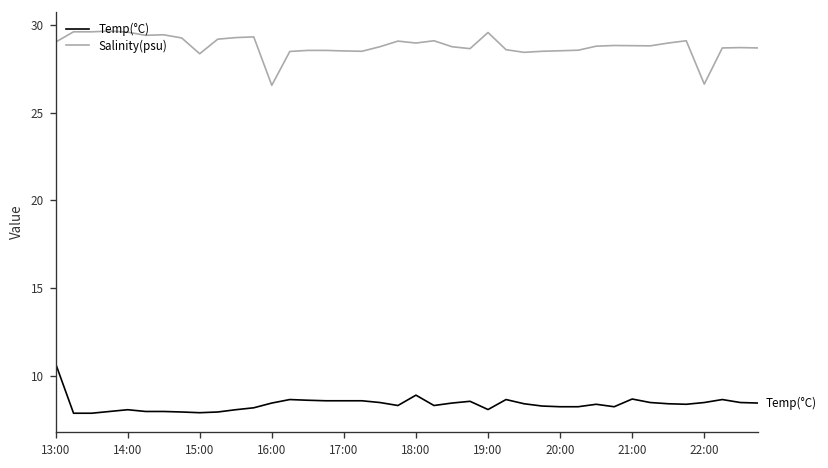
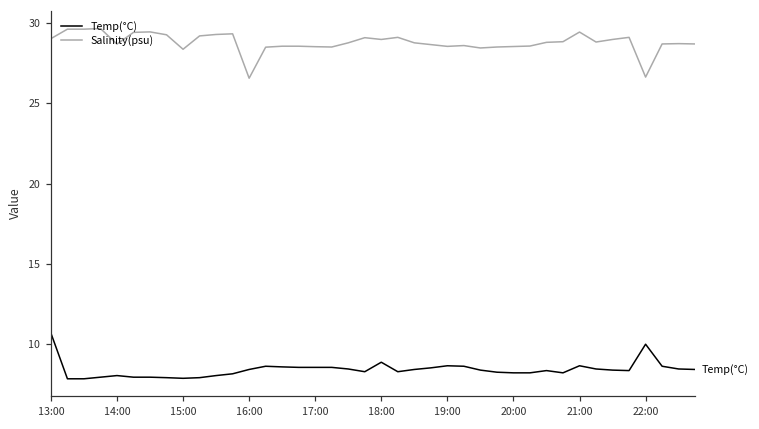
  {
    "Temp(°C)": {
      "13:00": 10.7,
      "14:00": 8.1,
      "15:00": 7.9,
      "16:00": 8.4,
      "17:00": 8.6,
      "18:00": 8.9,
-     "19:00": 8.1,
+     "19:00": 8.7,
      "20:00": 8.2,
      "21:00": 8.7,
-     "22:00": 8.5
+     "22:00": 10.0
    },
    "Salinity(psu)": {
      "13:00": 29.0,
-     "14:00": 29.6,
+     "14:00": 28.7,
      "15:00": 28.4,
      "16:00": 26.6,
      "17:00": 28.5,
      "18:00": 29.0,
-     "19:00": 29.6,
+     "19:00": 28.5,
      "20:00": 28.5,
-     "21:00": 28.8,
+     "21:00": 29.4,
      "22:00": 26.6
    }
  }
